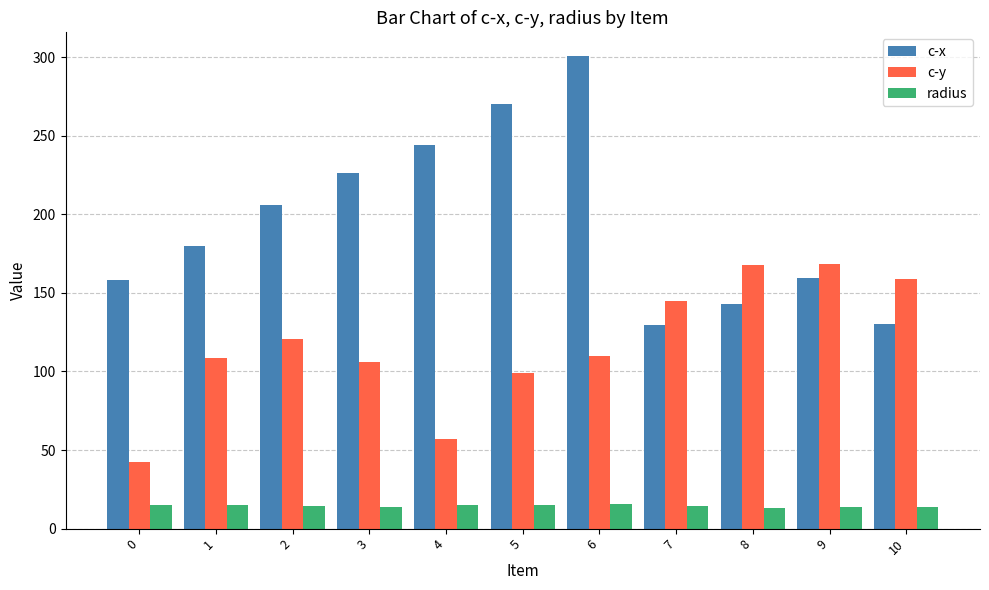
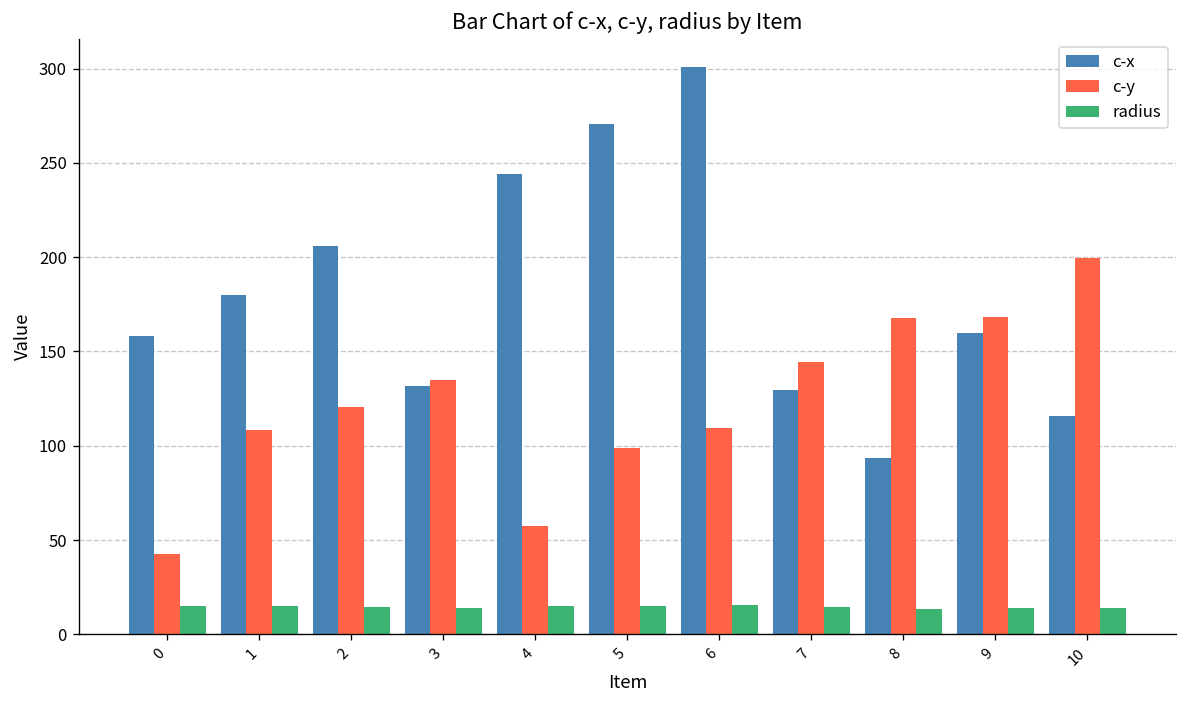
  {
    "c-x": {
      "0": 158,
      "1": 180,
      "2": 206,
-     "3": 227,
+     "3": 132,
      "4": 244,
      "5": 270,
      "6": 301,
      "7": 130,
-     "8": 143,
+     "8": 94,
      "9": 160,
-     "10": 130
+     "10": 116
    },
    "c-y": {
      "0": 43,
      "1": 109,
      "2": 121,
-     "3": 106,
+     "3": 135,
      "4": 57,
      "5": 99,
      "6": 110,
      "7": 145,
      "8": 168,
      "9": 168,
-     "10": 159
+     "10": 200
    },
    "radius": {
      "0": 15,
      "1": 15,
      "2": 15,
      "3": 14,
      "4": 15,
      "5": 15,
      "6": 16,
      "7": 15,
      "8": 13,
      "9": 14,
      "10": 14
    }
  }
